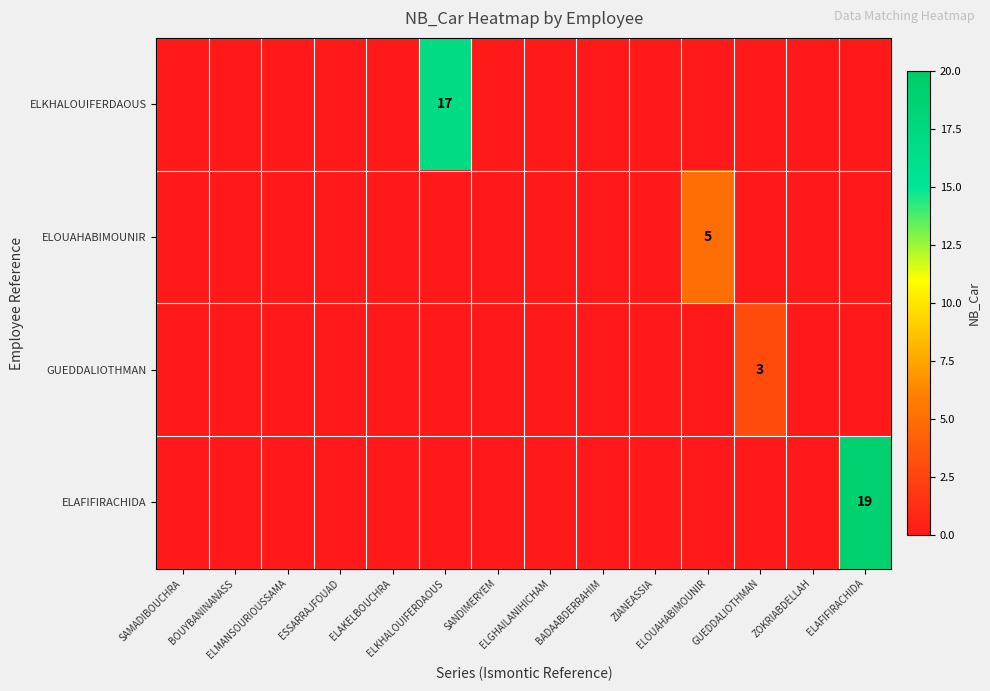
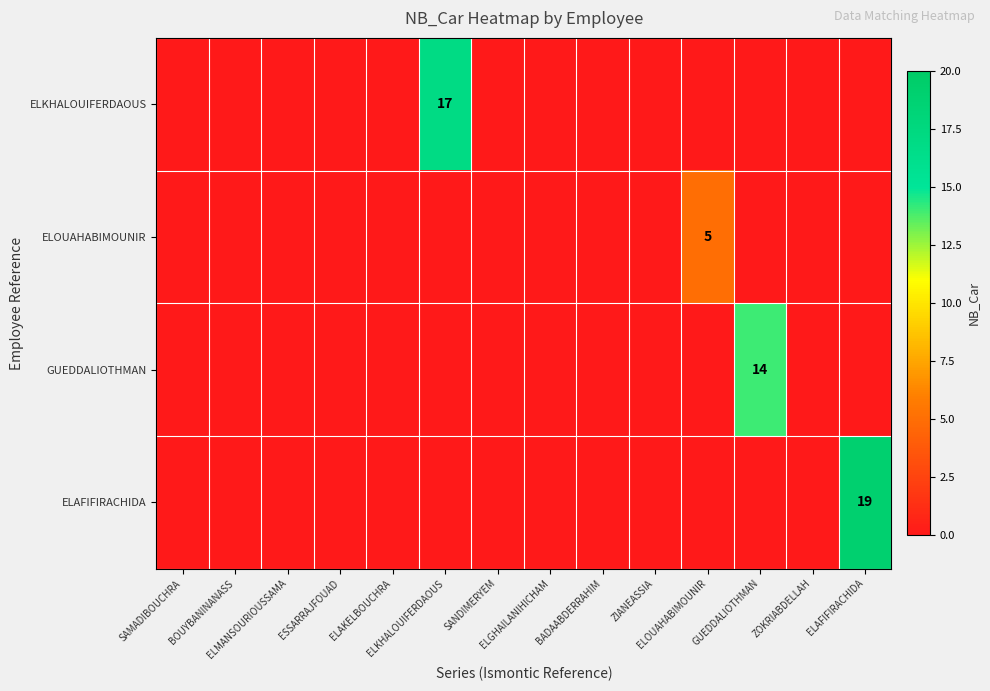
  {
    "ELKHALOUIFERDAOUS": {
      "ELKHALOUIFERDAOUS": 17
    },
    "ELOUAHABIMOUNIR": {
      "ELOUAHABIMOUNIR": 5
    },
    "GUEDDALIOTHMAN": {
-     "GUEDDALIOTHMAN": 3
+     "GUEDDALIOTHMAN": 14
    },
    "ELAFIFIRACHIDA": {
      "ELAFIFIRACHIDA": 19
    }
  }
